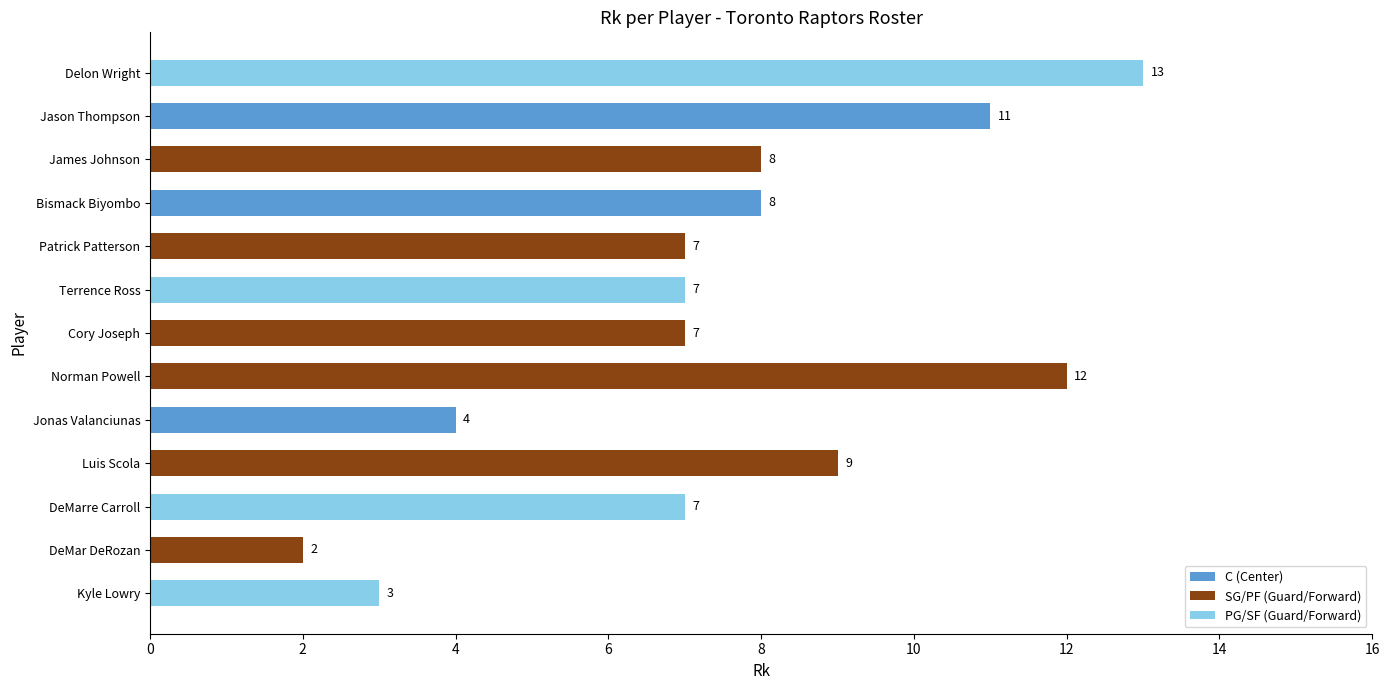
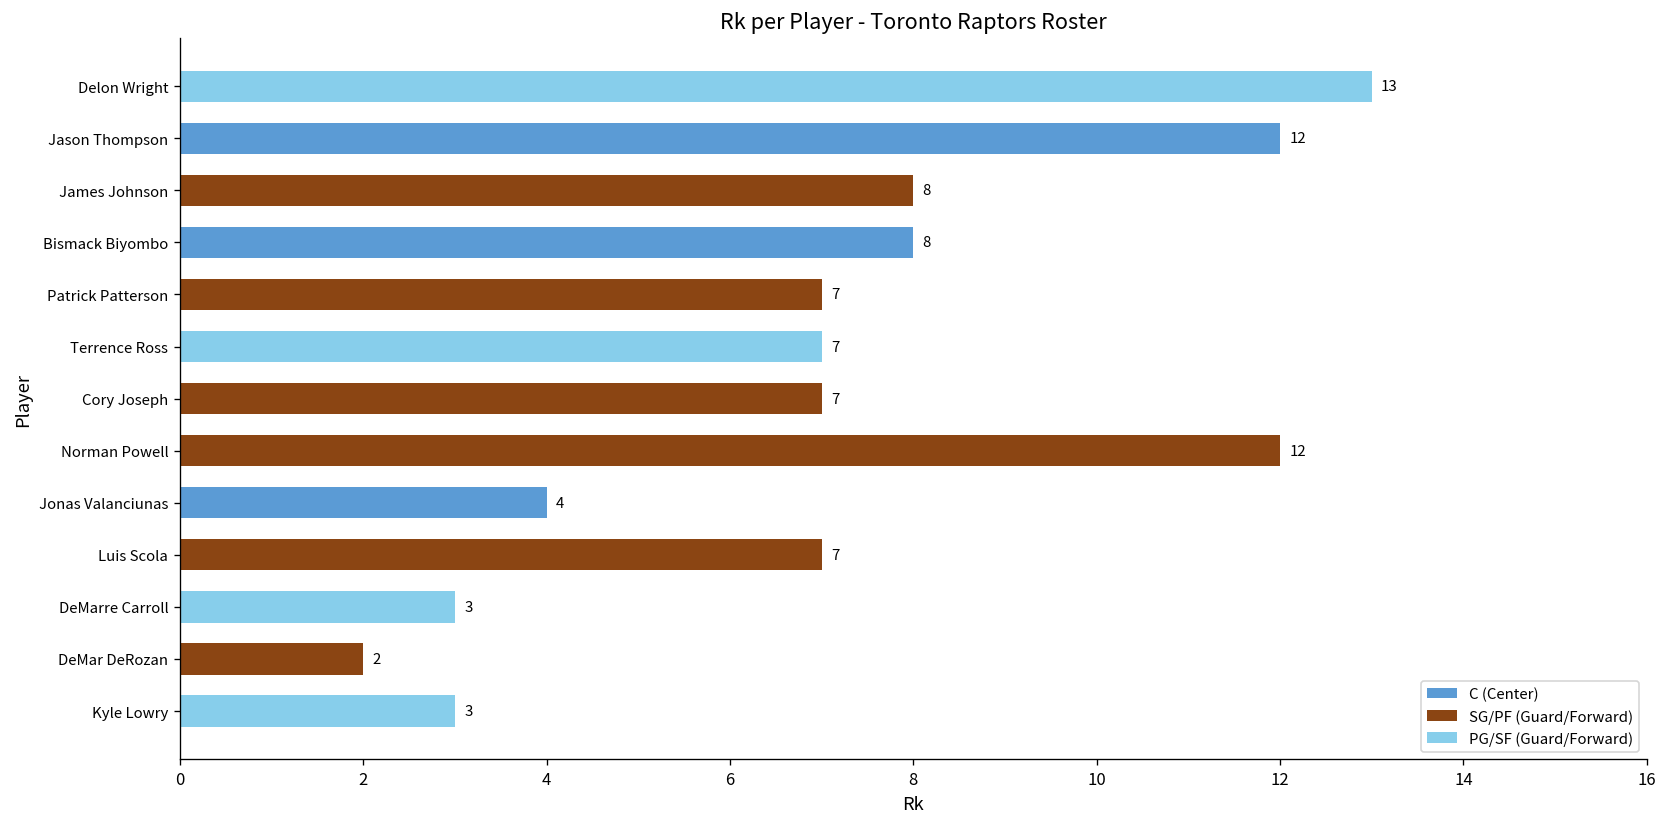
  {
    "Delon Wright": 13,
-   "Jason Thompson": 11,
+   "Jason Thompson": 12,
    "James Johnson": 8,
    "Bismack Biyombo": 8,
    "Patrick Patterson": 7,
    "Terrence Ross": 7,
    "Cory Joseph": 7,
    "Norman Powell": 12,
    "Jonas Valanciunas": 4,
-   "Luis Scola": 9,
-   "DeMarre Carroll": 7,
+   "Luis Scola": 7,
+   "DeMarre Carroll": 3,
    "DeMar DeRozan": 2,
    "Kyle Lowry": 3
  }
